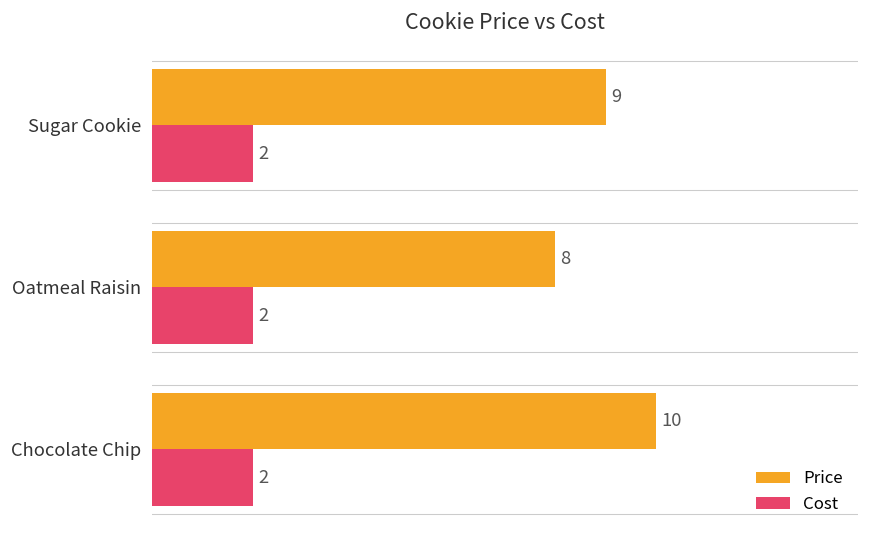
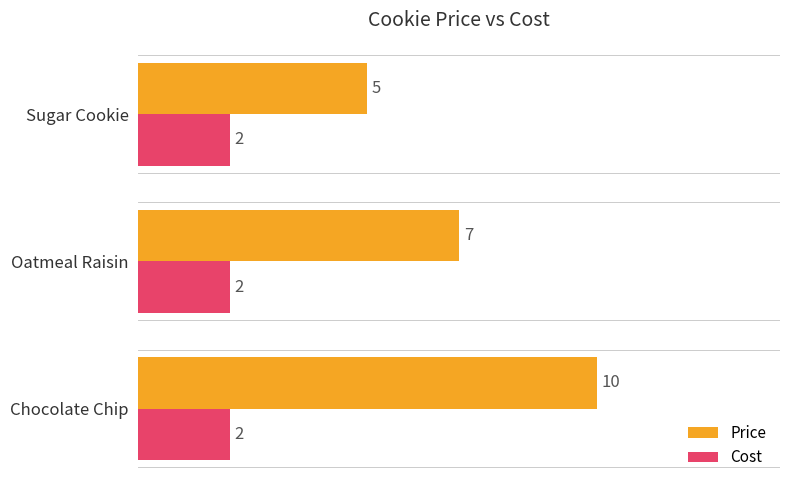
  {
    "Price": {
-     "Sugar Cookie": 9,
-     "Oatmeal Raisin": 8,
+     "Sugar Cookie": 5,
+     "Oatmeal Raisin": 7,
      "Chocolate Chip": 10
    },
    "Cost": {
      "Sugar Cookie": 2,
      "Oatmeal Raisin": 2,
      "Chocolate Chip": 2
    }
  }
